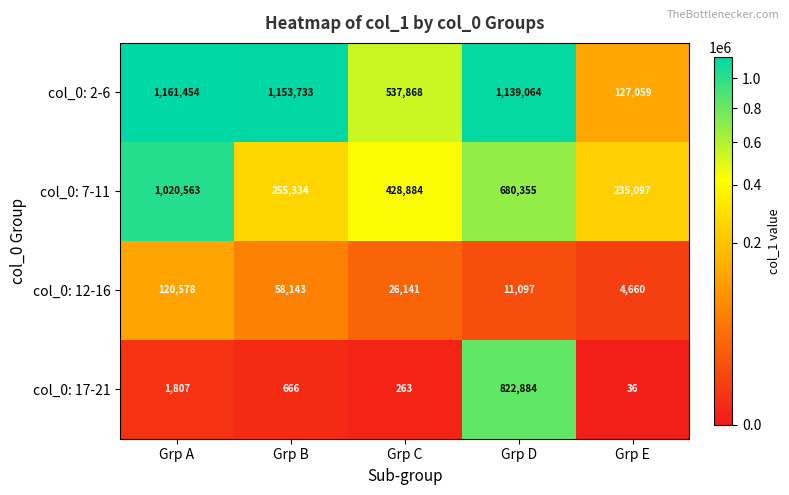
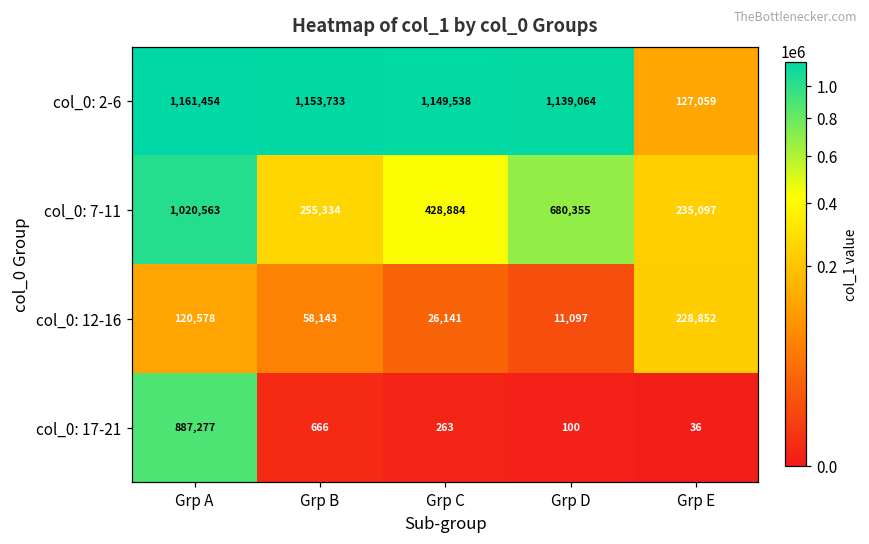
  {
    "col_0: 2-6": {
      "Grp A": "1,161,454",
      "Grp B": "1,153,733",
-     "Grp C": "537,868",
+     "Grp C": "1,149,538",
      "Grp D": "1,139,064",
      "Grp E": "127,059"
    },
    "col_0: 7-11": {
      "Grp A": "1,020,563",
      "Grp B": "255,334",
      "Grp C": "428,884",
      "Grp D": "680,355",
      "Grp E": "235,097"
    },
    "col_0: 12-16": {
      "Grp A": "120,578",
      "Grp B": "58,143",
      "Grp C": "26,141",
      "Grp D": "11,097",
-     "Grp E": "4,660"
+     "Grp E": "228,852"
    },
    "col_0: 17-21": {
-     "Grp A": "1,807",
+     "Grp A": "887,277",
      "Grp B": "666",
      "Grp C": "263",
-     "Grp D": "822,884",
+     "Grp D": "100",
      "Grp E": "36"
    }
  }
